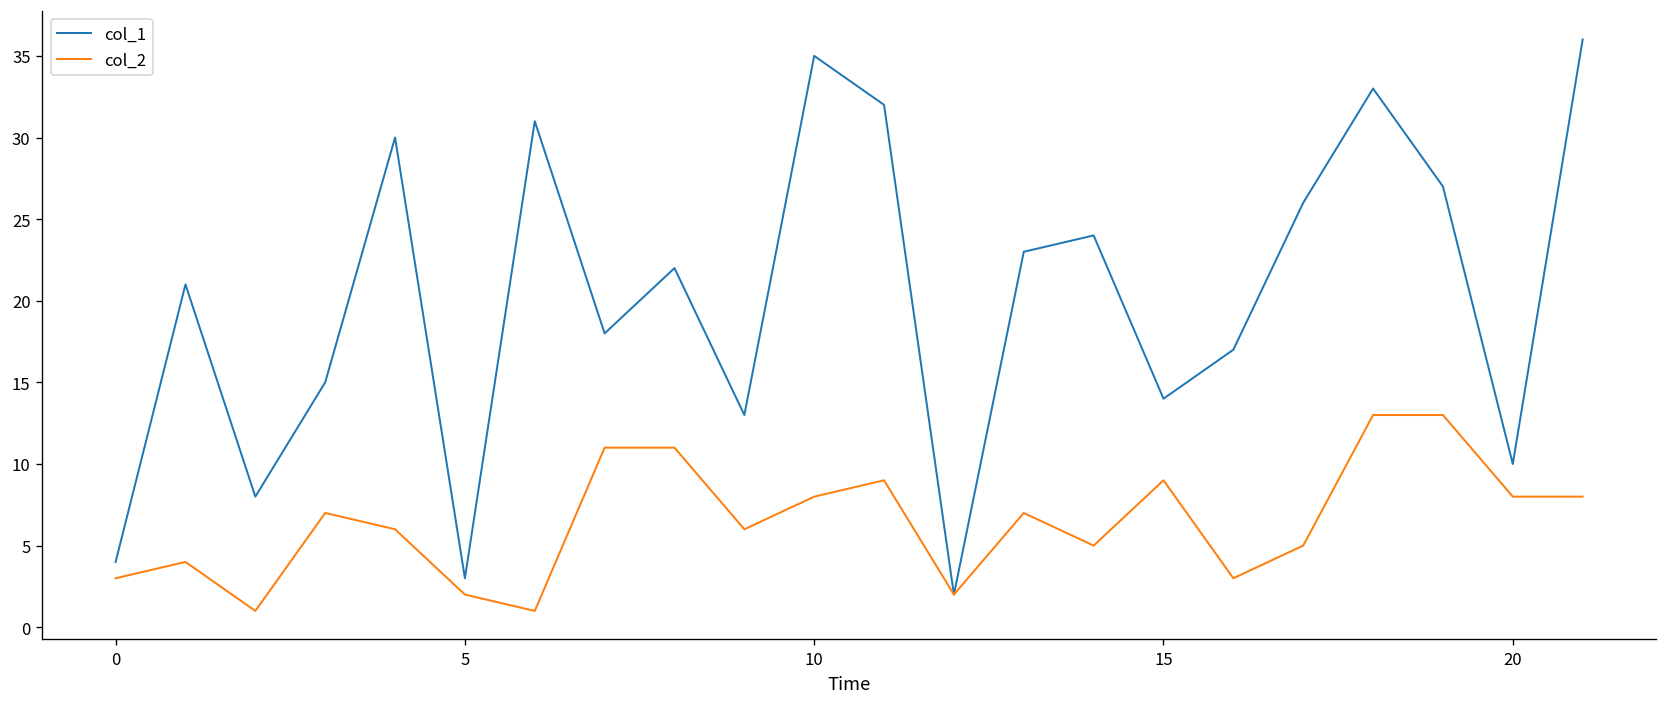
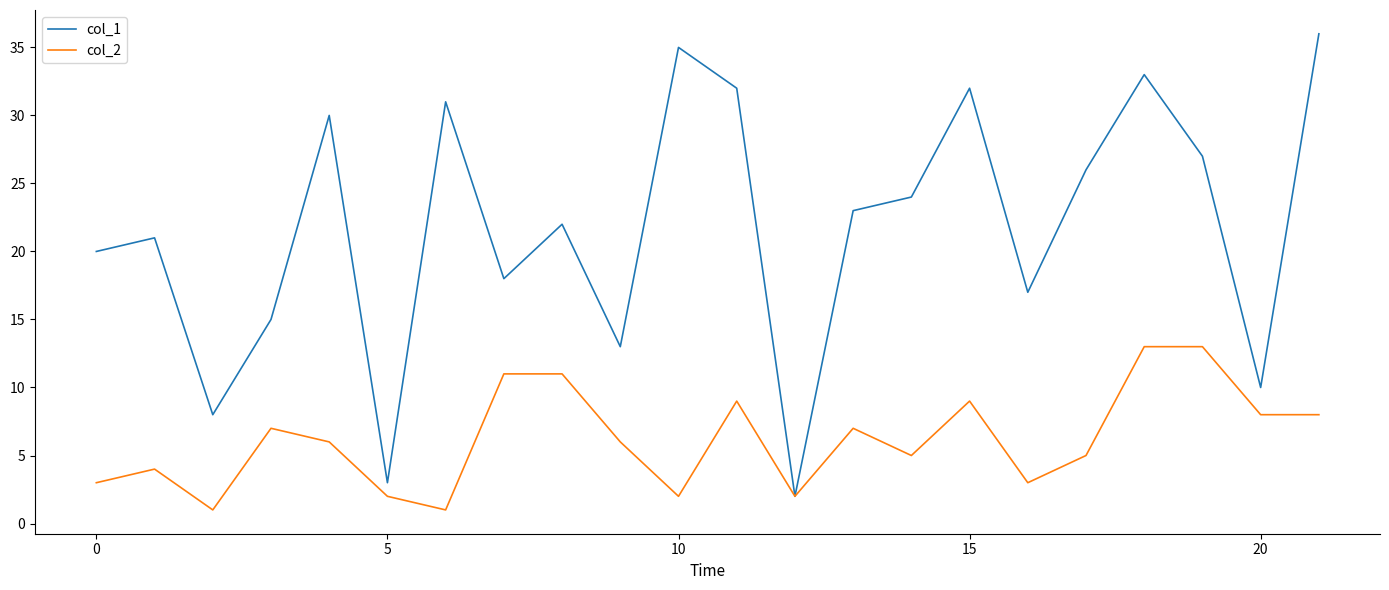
  {
    "col_1": {
-     "0": 4,
+     "0": 20,
      "5": 3,
      "10": 35,
-     "15": 14,
+     "15": 32,
      "20": 10
    },
    "col_2": {
      "0": 3,
      "5": 2,
-     "10": 8,
+     "10": 2,
      "15": 9,
      "20": 8
    }
  }
